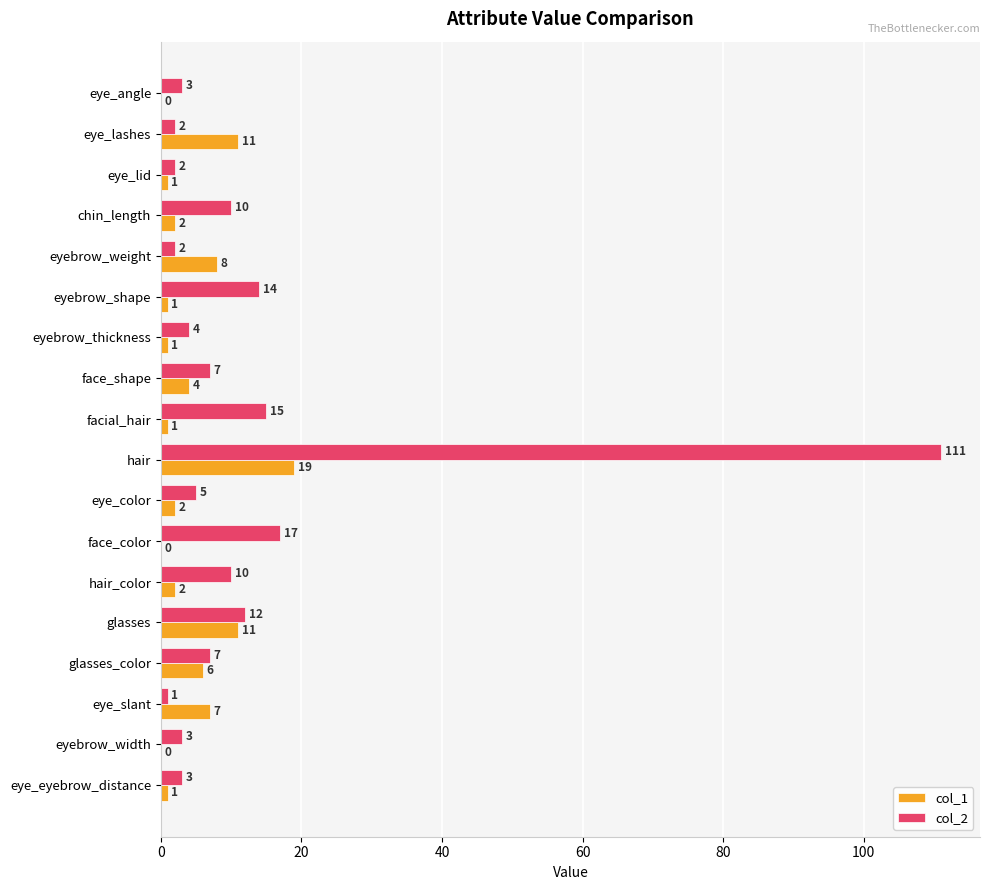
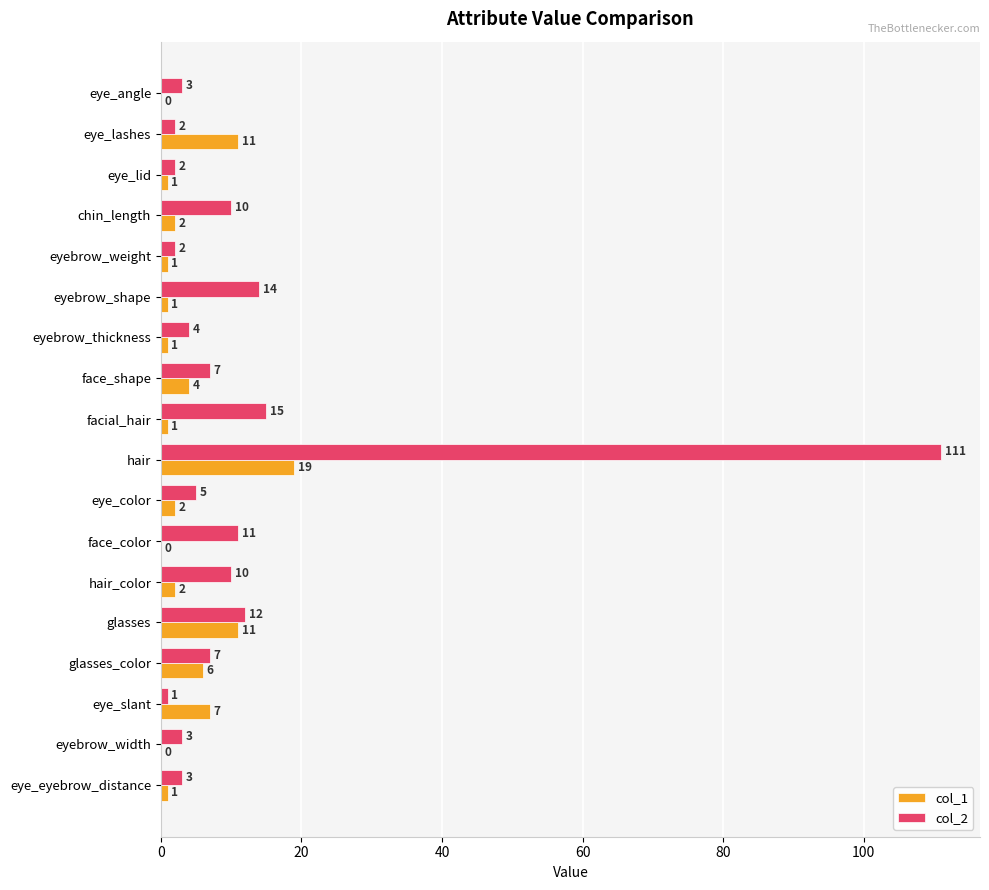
  {
    "col_1": {
      "eye_angle": 0,
      "eye_lashes": 11,
      "eye_lid": 1,
      "chin_length": 2,
-     "eyebrow_weight": 8,
+     "eyebrow_weight": 1,
      "eyebrow_shape": 1,
      "eyebrow_thickness": 1,
      "face_shape": 4,
      "facial_hair": 1,
      "hair": 19,
      "eye_color": 2,
      "face_color": 0,
      "hair_color": 2,
      "glasses": 11,
      "glasses_color": 6,
      "eye_slant": 7,
      "eyebrow_width": 0,
      "eye_eyebrow_distance": 1
    },
    "col_2": {
      "eye_angle": 3,
      "eye_lashes": 2,
      "eye_lid": 2,
      "chin_length": 10,
      "eyebrow_weight": 2,
      "eyebrow_shape": 14,
      "eyebrow_thickness": 4,
      "face_shape": 7,
      "facial_hair": 15,
      "hair": 111,
      "eye_color": 5,
-     "face_color": 17,
+     "face_color": 11,
      "hair_color": 10,
      "glasses": 12,
      "glasses_color": 7,
      "eye_slant": 1,
      "eyebrow_width": 3,
      "eye_eyebrow_distance": 3
    }
  }
